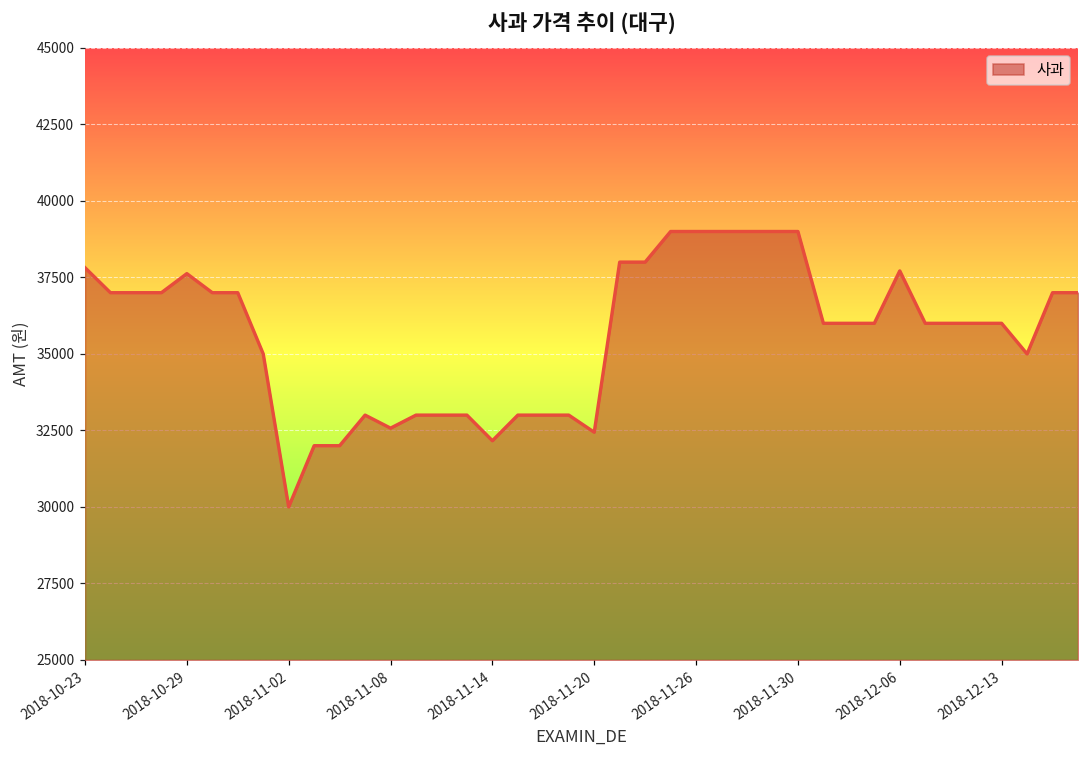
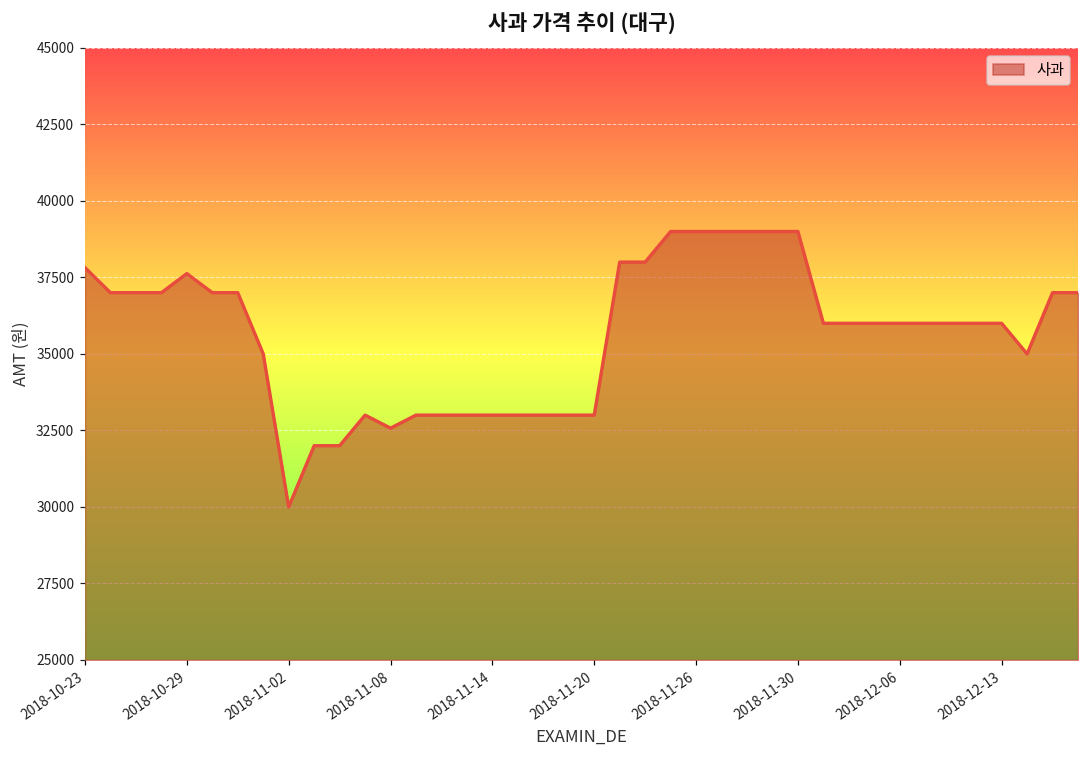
  {
    "2018-10-23": 37800,
    "2018-10-29": 37600,
    "2018-11-02": 30000,
    "2018-11-08": 32600,
-   "2018-11-14": 32200,
-   "2018-11-20": 32400,
+   "2018-11-14": 33000,
+   "2018-11-20": 33000,
    "2018-11-26": 39000,
    "2018-11-30": 39000,
-   "2018-12-06": 37700,
+   "2018-12-06": 36000,
    "2018-12-13": 36000
  }
